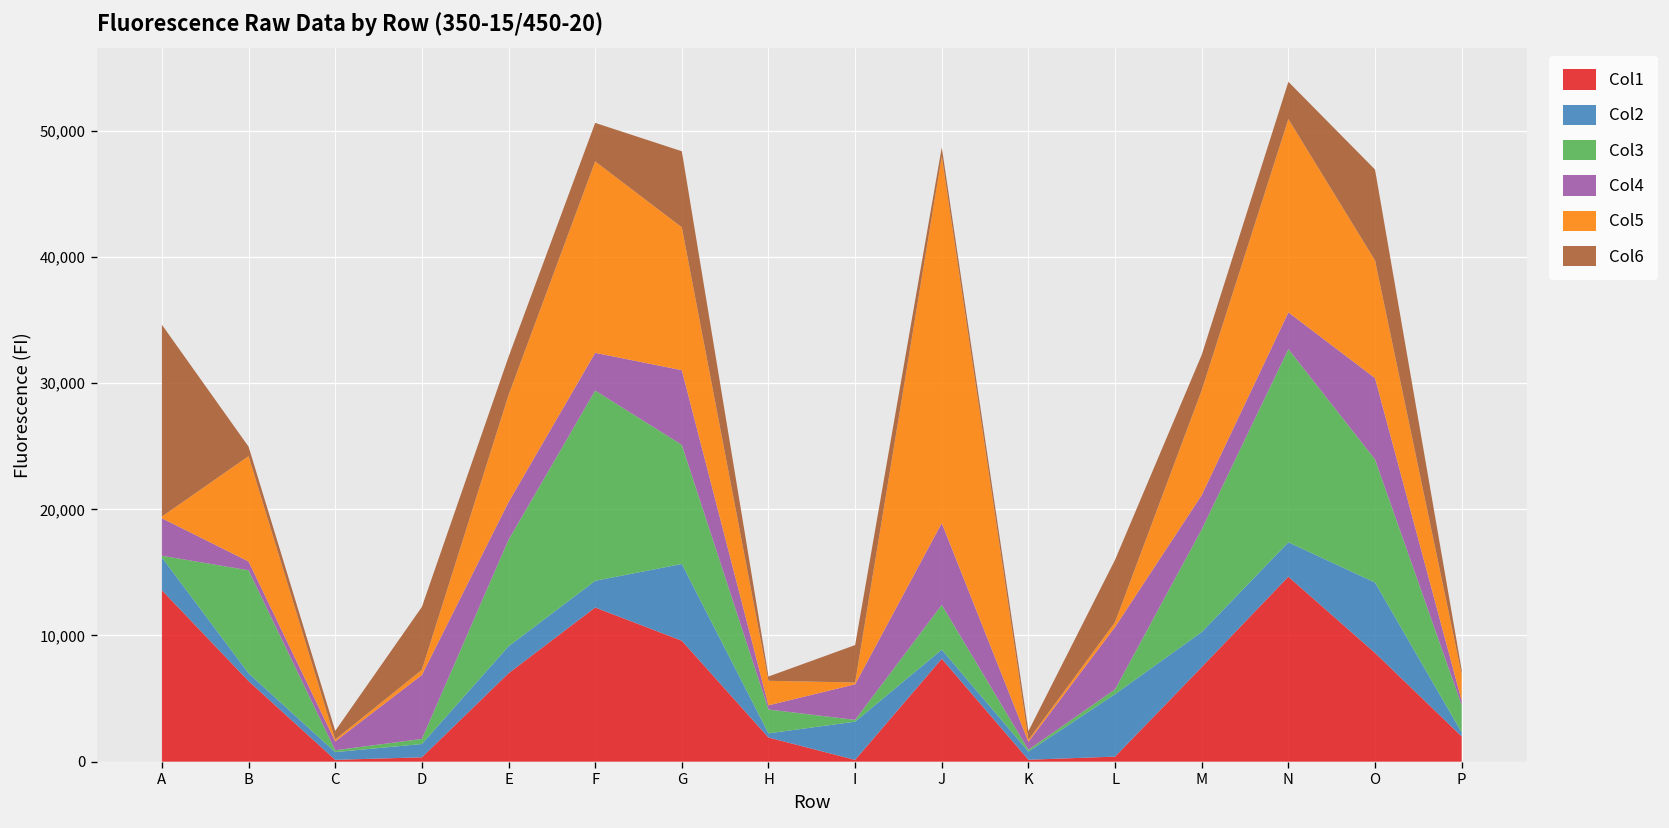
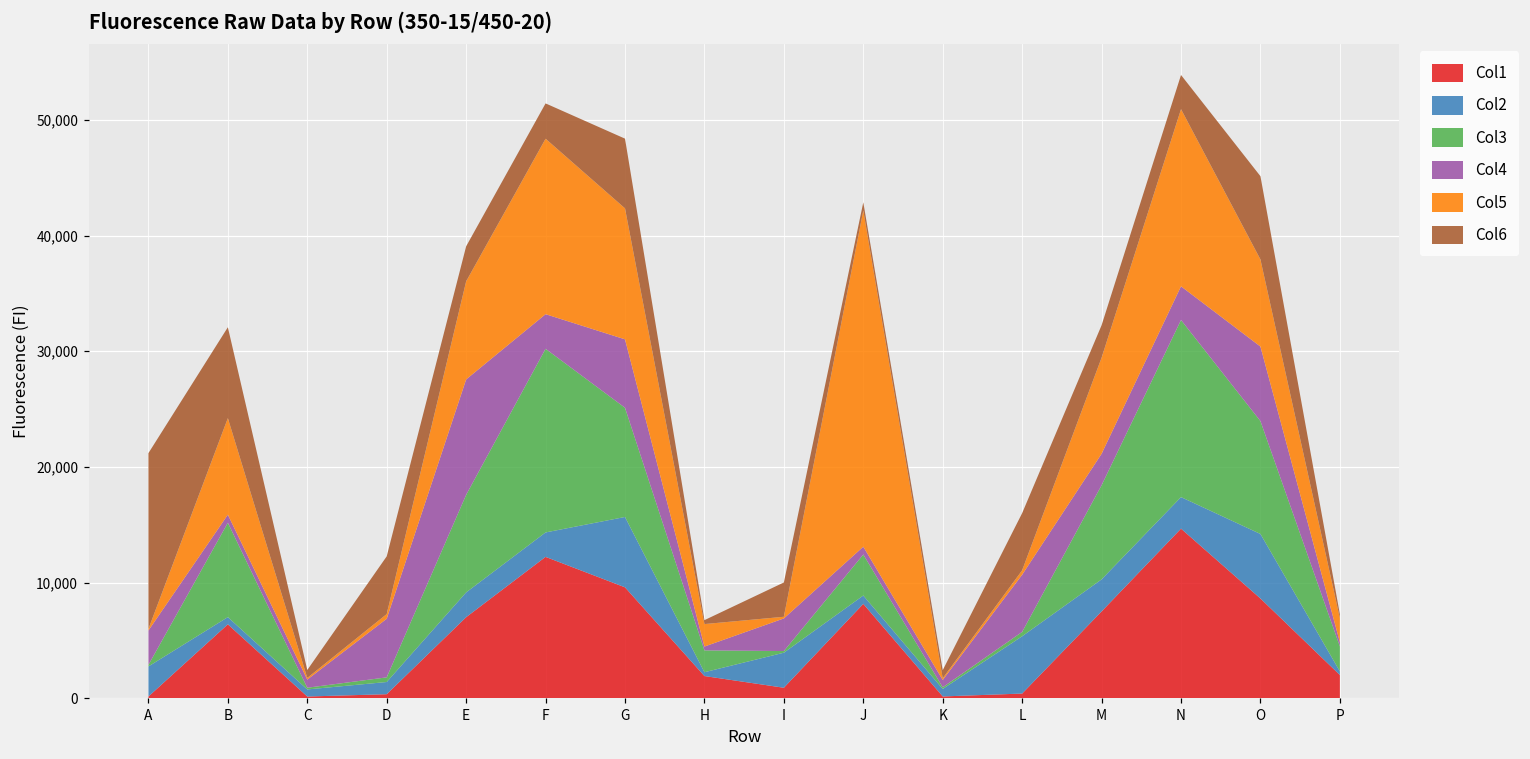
  {
    "Col1": {
-     "A": "13,600",
+     "A": "100",
      "B": "6,400",
      "D": "300",
      "E": "7,000",
      "F": "12,200",
      "G": "9,600",
      "H": "1,900",
-     "I": "100",
+     "I": "900",
      "J": "8,200",
      "L": "400",
      "M": "7,500",
      "N": "14,700",
      "O": "8,600",
      "P": "2,000"
    },
    "Col2": {
      "B": "600",
      "D": "1,100",
      "E": "2,100",
      "F": "2,100",
      "G": "6,100",
      "H": "300",
      "J": "700",
      "L": "5,000",
      "M": "2,800",
      "N": "2,700",
      "O": "5,600",
      "P": "300"
    },
    "Col3": {
      "B": "8,200",
      "D": "400",
      "E": "8,400",
-     "F": "15,100",
+     "F": "15,900",
      "G": "9,400",
      "H": "1,900",
      "J": "3,500",
      "L": "400",
      "M": "8,100",
      "N": "15,300",
      "O": "9,800",
      "P": "2,200"
    },
    "Col4": {
      "B": "700",
      "D": "5,100",
-     "E": "3,000",
+     "E": "10,000",
      "F": "3,000",
      "G": "5,900",
      "H": "300",
-     "J": "6,500",
+     "J": "700",
      "L": "4,900",
      "M": "2,700",
      "N": "2,900",
      "O": "6,400",
      "P": "400"
    },
    "Col5": {
      "B": "8,300",
      "D": "400",
      "E": "8,500",
      "F": "15,200",
      "G": "11,300",
      "H": "1,900",
      "J": "29,100",
      "L": "400",
      "M": "8,300",
      "N": "15,300",
-     "O": "9,300",
+     "O": "7,500",
      "P": "2,100"
    },
    "Col6": {
      "A": "15,200",
-     "B": "800",
+     "B": "7,900",
      "C": "700",
      "D": "5,000",
      "E": "3,000",
      "F": "3,100",
      "G": "6,000",
      "H": "300",
      "I": "3,000",
      "J": "700",
      "K": "700",
      "L": "4,900",
      "M": "2,800",
      "N": "3,000",
      "O": "7,200",
      "P": "300"
    }
  }
